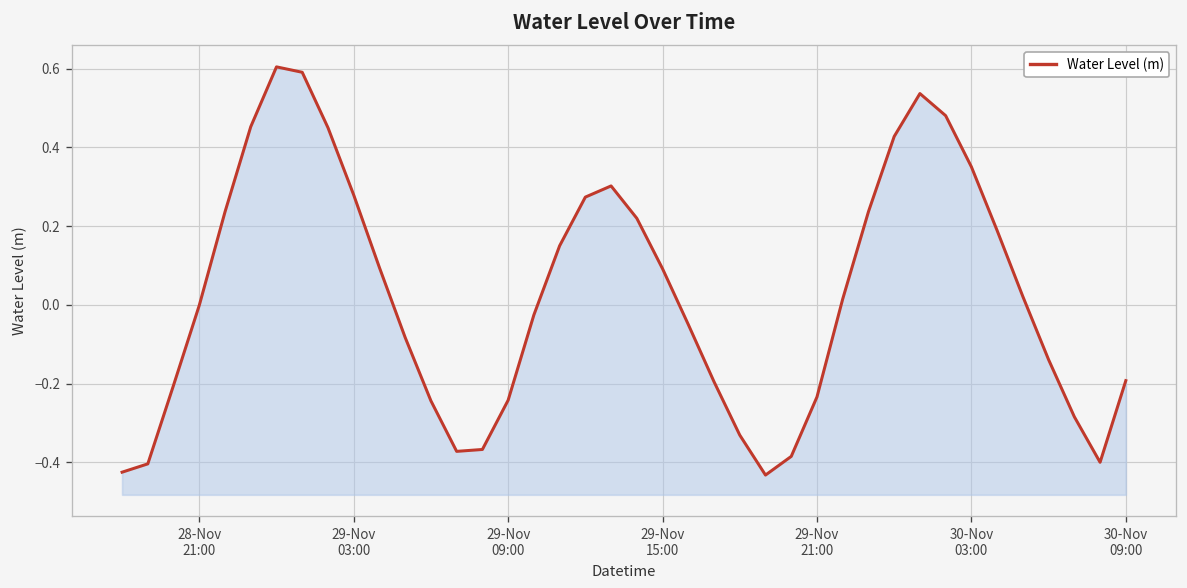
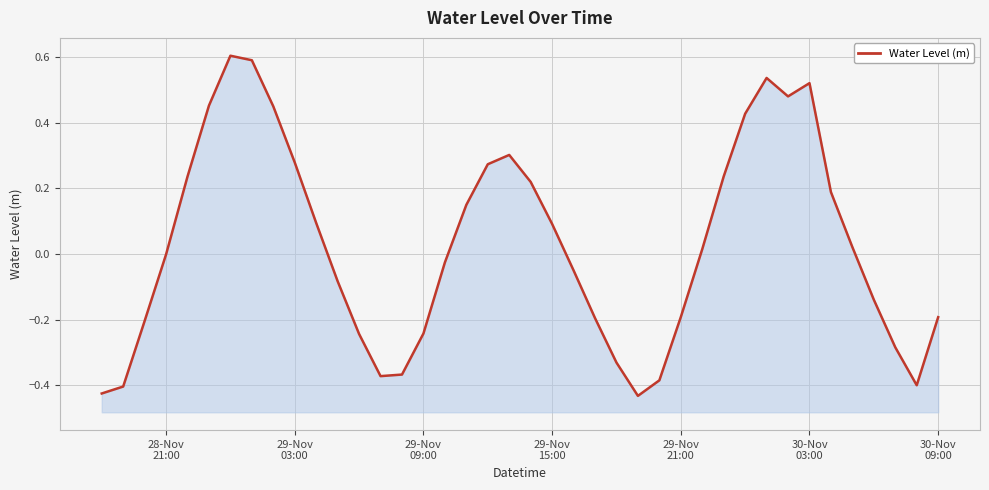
  {
    "28-Nov 21:00": 0.00,
    "29-Nov 03:00": 0.28,
    "29-Nov 09:00": -0.24,
    "29-Nov 15:00": 0.09,
-   "29-Nov 21:00": -0.23,
-   "30-Nov 03:00": 0.35,
+   "29-Nov 21:00": -0.19,
+   "30-Nov 03:00": 0.52,
    "30-Nov 09:00": -0.19
  }
